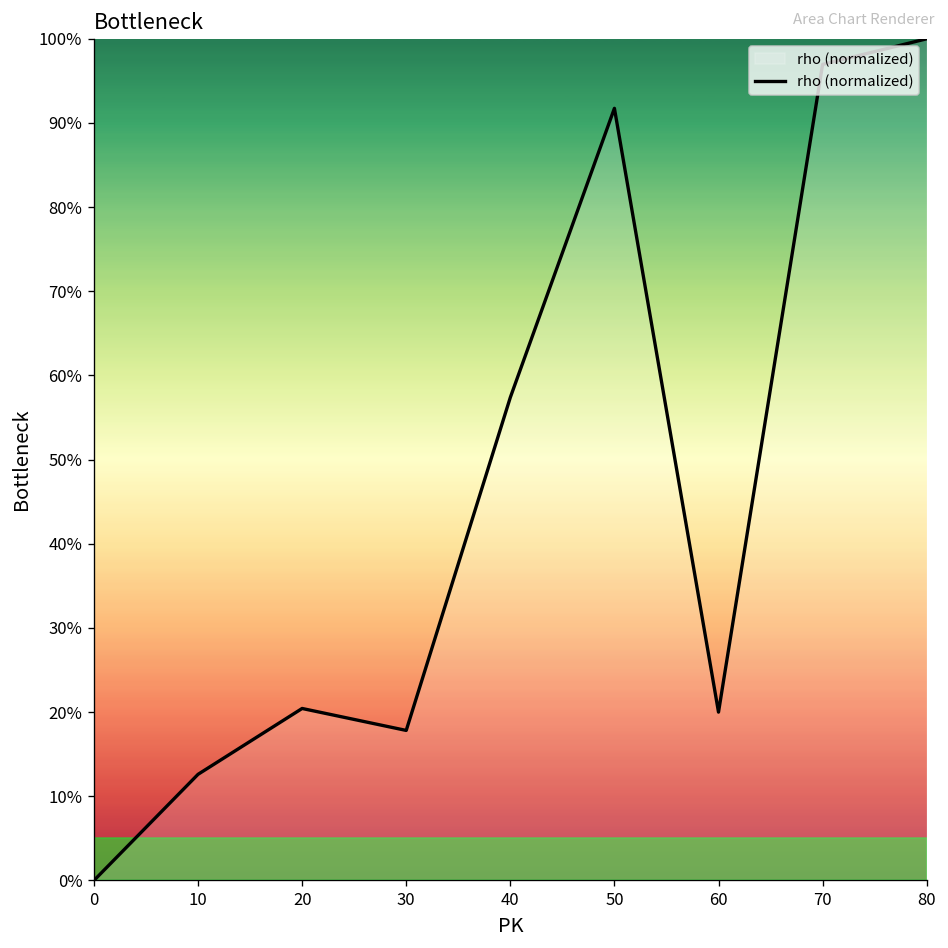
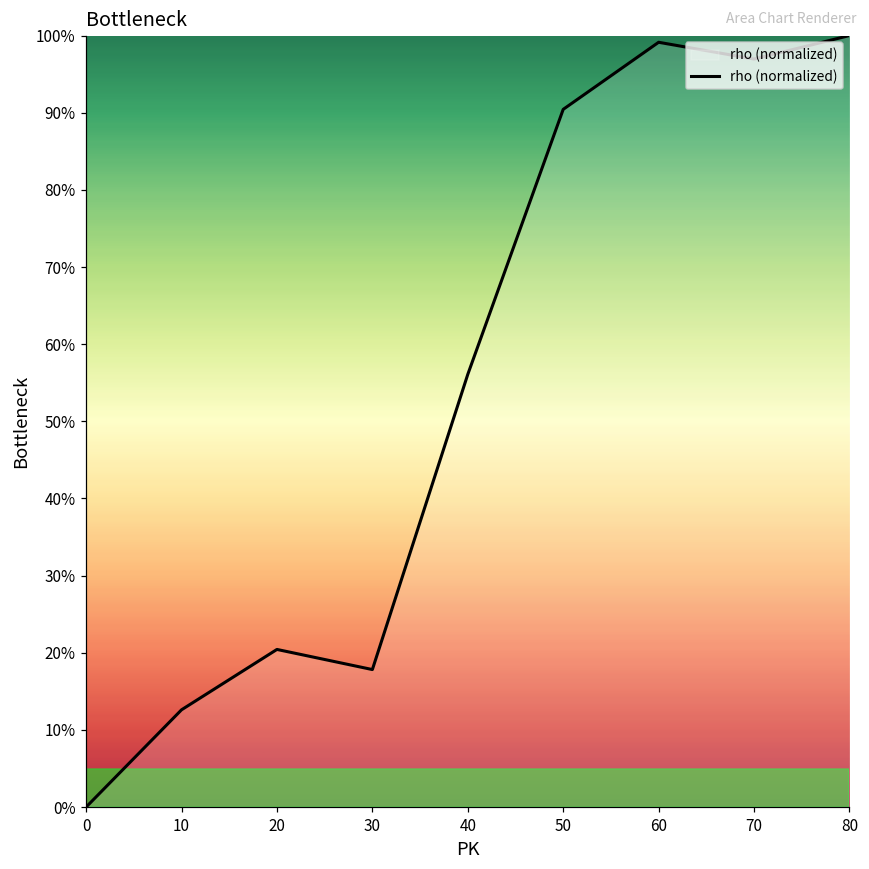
  {
    "10": "13%",
    "20": "20%",
    "30": "18%",
-   "40": "57%",
-   "50": "92%",
-   "60": "20%",
+   "40": "56%",
+   "50": "90%",
+   "60": "99%",
    "80": "100%"
  }
